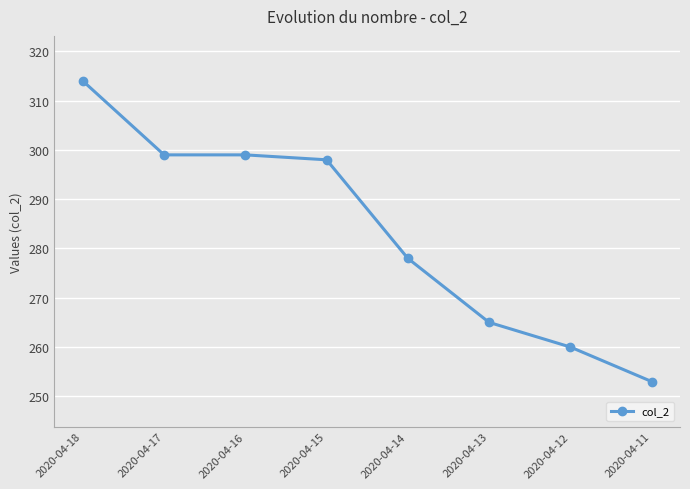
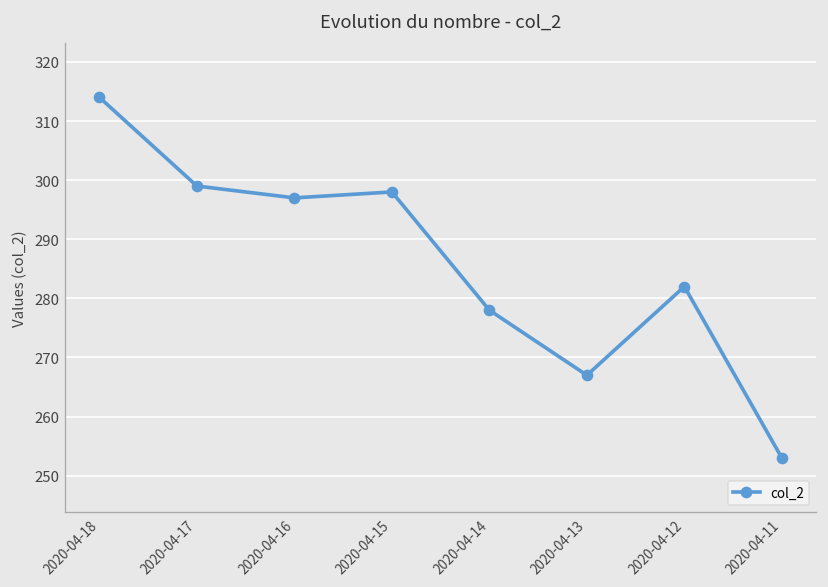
  {
    "2020-04-18": 314,
    "2020-04-17": 299,
-   "2020-04-16": 299,
+   "2020-04-16": 297,
    "2020-04-15": 298,
    "2020-04-14": 278,
-   "2020-04-13": 265,
-   "2020-04-12": 260,
+   "2020-04-13": 267,
+   "2020-04-12": 282,
    "2020-04-11": 253
  }
